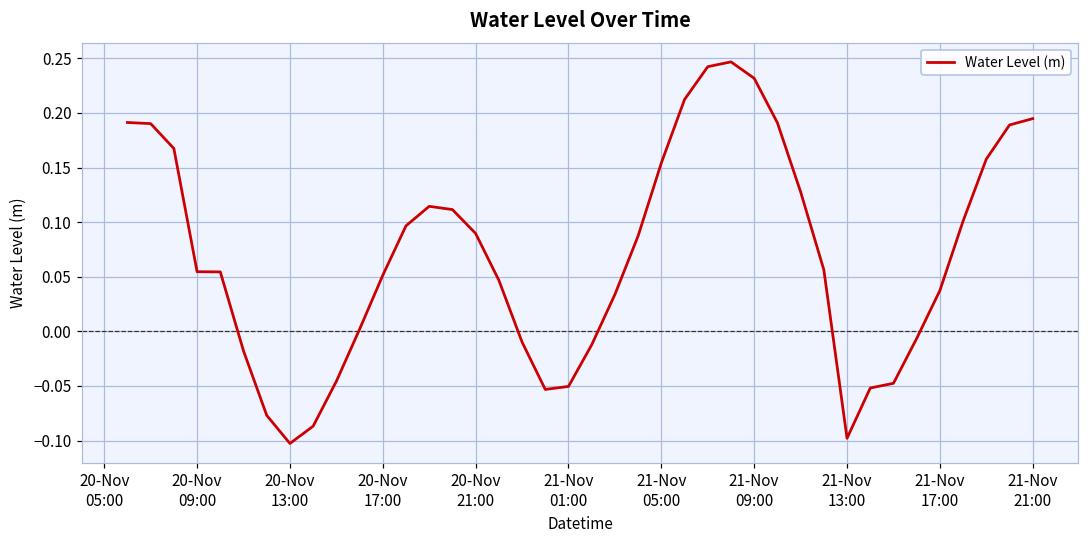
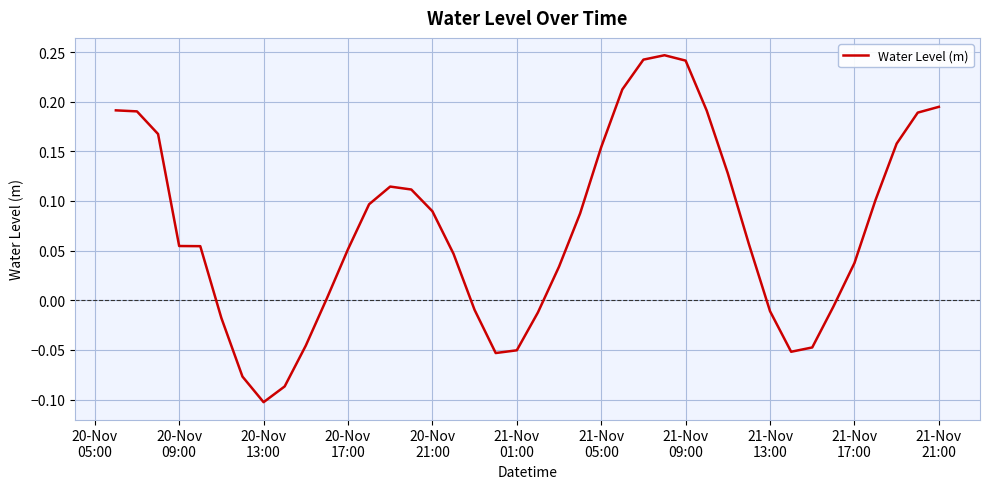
  {
    "20-Nov 09:00": 0.05,
    "20-Nov 13:00": -0.10,
    "20-Nov 17:00": 0.05,
    "20-Nov 21:00": 0.09,
    "21-Nov 01:00": -0.05,
    "21-Nov 05:00": 0.15,
-   "21-Nov 09:00": 0.23,
-   "21-Nov 13:00": -0.10,
+   "21-Nov 09:00": 0.24,
+   "21-Nov 13:00": -0.01,
    "21-Nov 17:00": 0.04,
    "21-Nov 21:00": 0.19
  }
